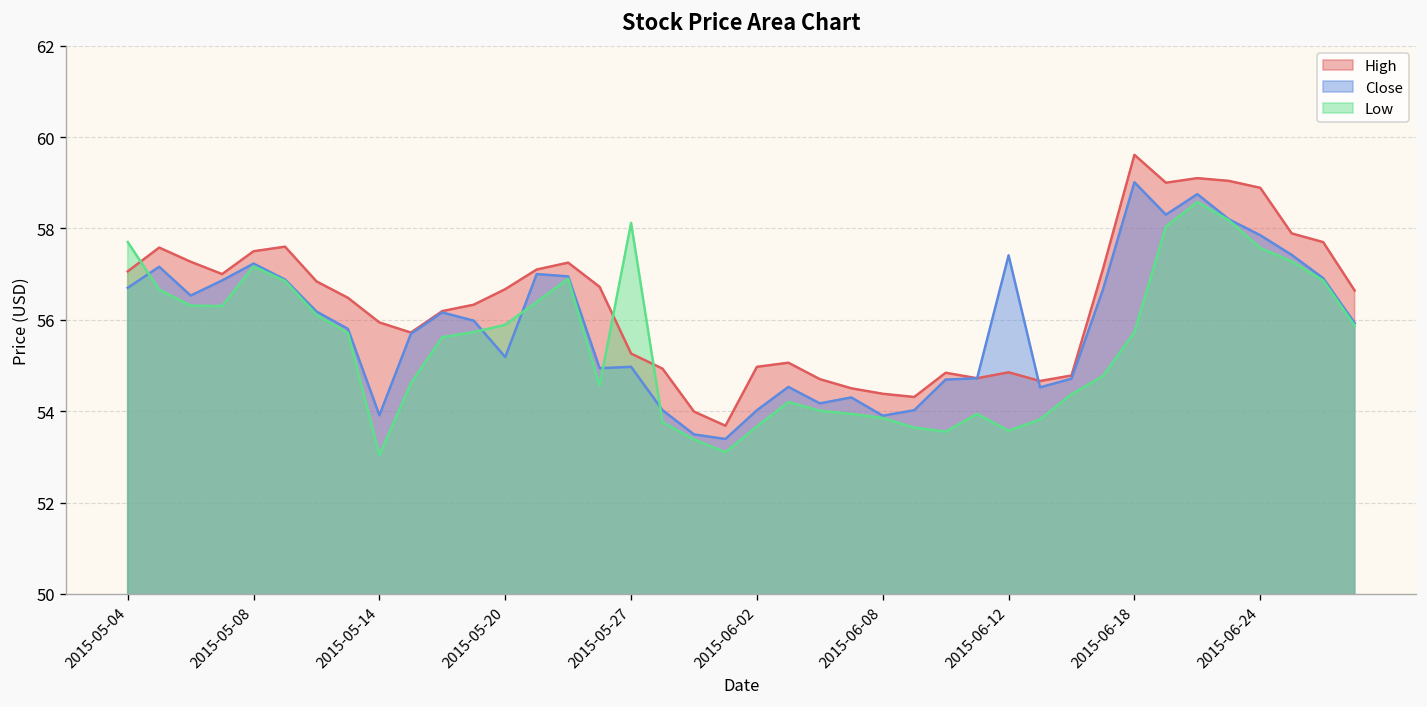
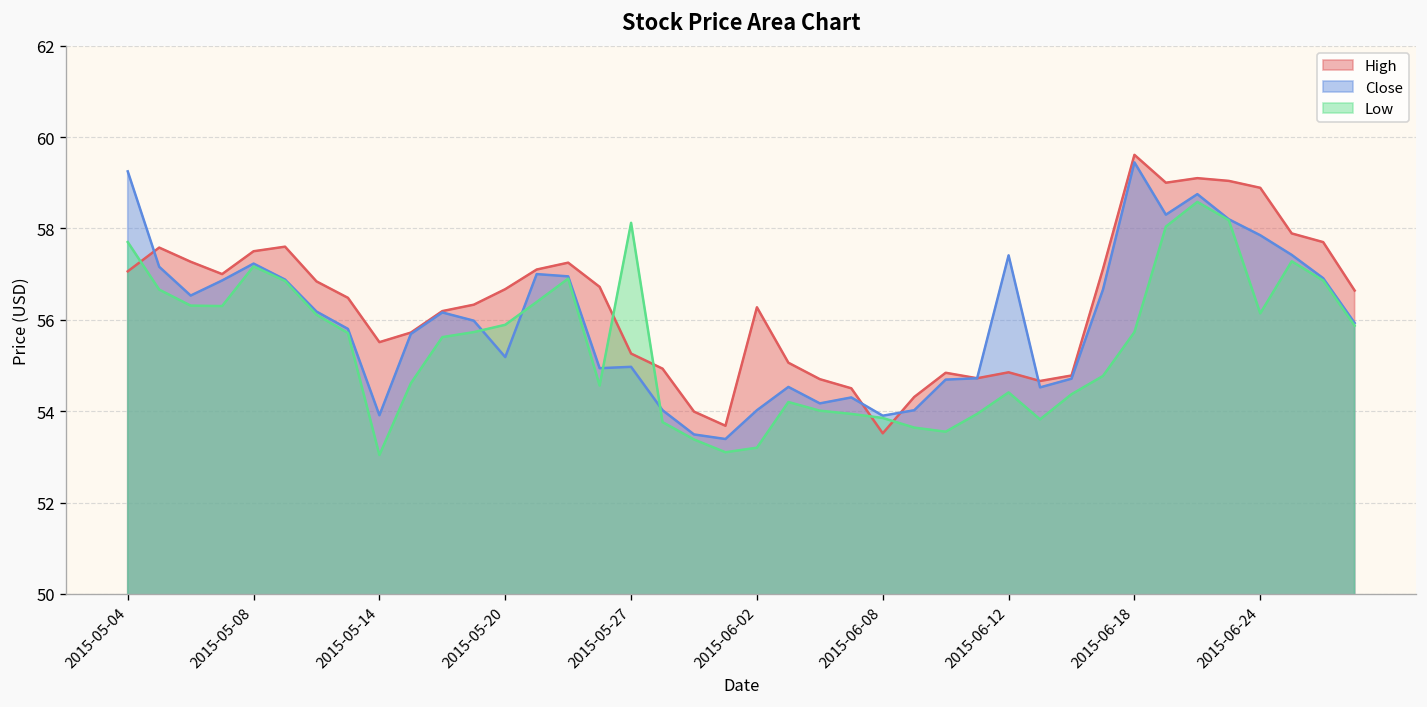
  {
    "High": {
      "2015-05-04": 57.1,
      "2015-05-08": 57.5,
-     "2015-05-14": 55.9,
+     "2015-05-14": 55.5,
      "2015-05-20": 56.7,
      "2015-05-27": 55.3,
-     "2015-06-02": 55.0,
-     "2015-06-08": 54.4,
+     "2015-06-02": 56.3,
+     "2015-06-08": 53.5,
      "2015-06-12": 54.8,
      "2015-06-18": 59.6,
      "2015-06-24": 58.9
    },
    "Close": {
-     "2015-05-04": 56.7,
+     "2015-05-04": 59.2,
      "2015-05-14": 53.9,
      "2015-05-20": 55.2,
      "2015-05-27": 55.0,
      "2015-06-02": 54.0,
      "2015-06-12": 57.4,
-     "2015-06-18": 59.0,
+     "2015-06-18": 59.4,
      "2015-06-24": 57.8
    },
    "Low": {
      "2015-05-04": 57.7,
      "2015-05-14": 53.0,
      "2015-05-20": 55.9,
      "2015-05-27": 58.1,
-     "2015-06-02": 53.7,
-     "2015-06-12": 53.6,
+     "2015-06-02": 53.2,
+     "2015-06-12": 54.4,
      "2015-06-18": 55.7,
-     "2015-06-24": 57.6
+     "2015-06-24": 56.1
    }
  }
